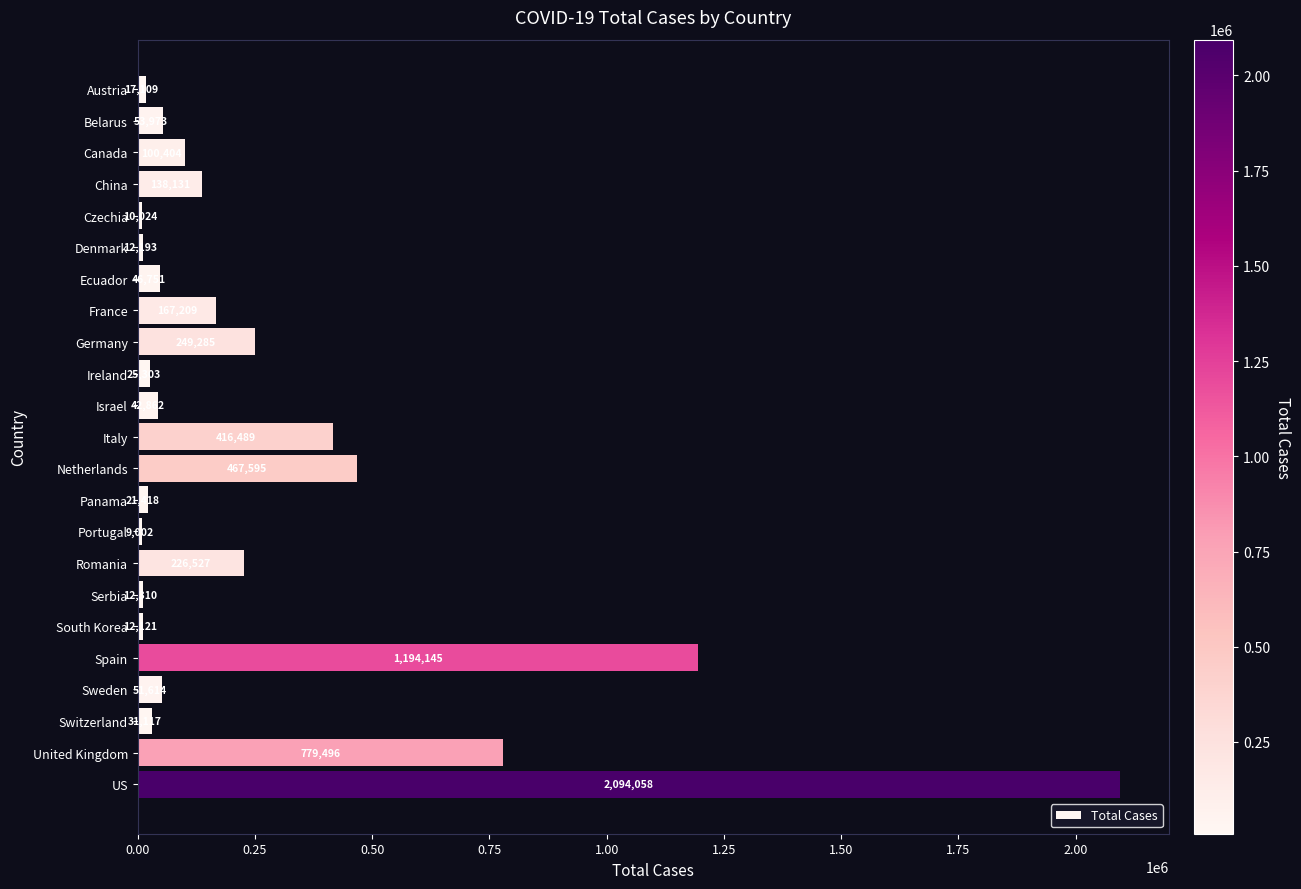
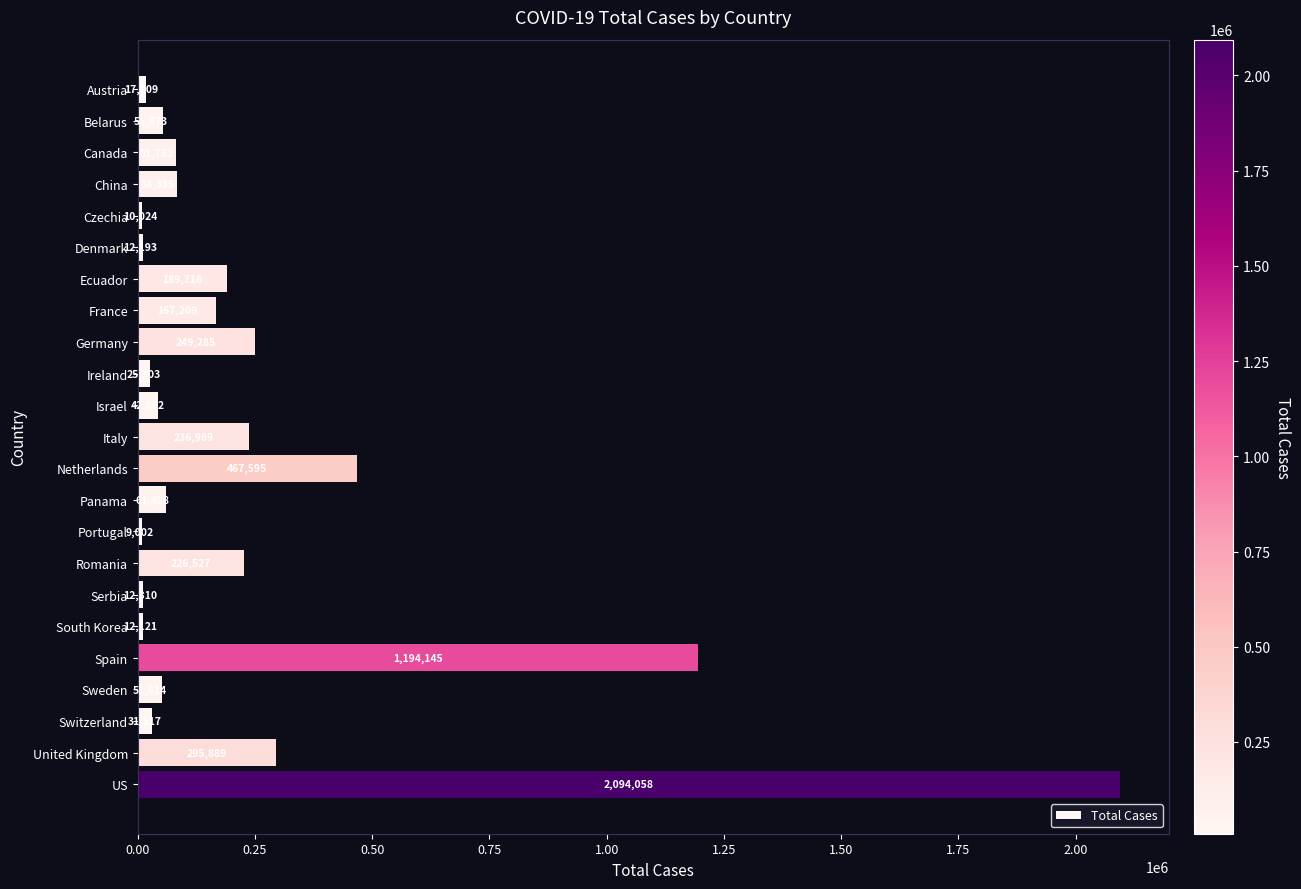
  {
    "Belarus": 50000,
-   "Canada": 100000,
-   "China": 140000,
-   "Ecuador": 50000,
+   "Canada": 80000,
+   "China": 80000,
+   "Ecuador": 190000,
    "France": 170000,
    "Germany": 250000,
    "Israel": 40000,
-   "Italy": 420000,
-   "Panama": 20000,
+   "Italy": 240000,
+   "Panama": 60000,
    "Romania": 230000,
    "Sweden": 50000,
-   "United Kingdom": 780000
+   "United Kingdom": 300000
  }
